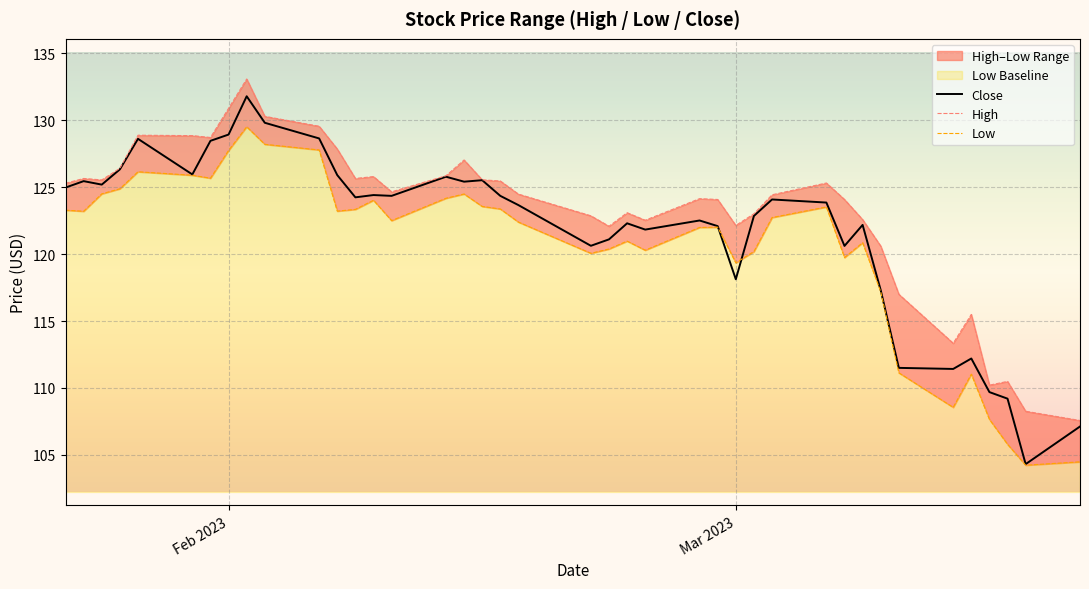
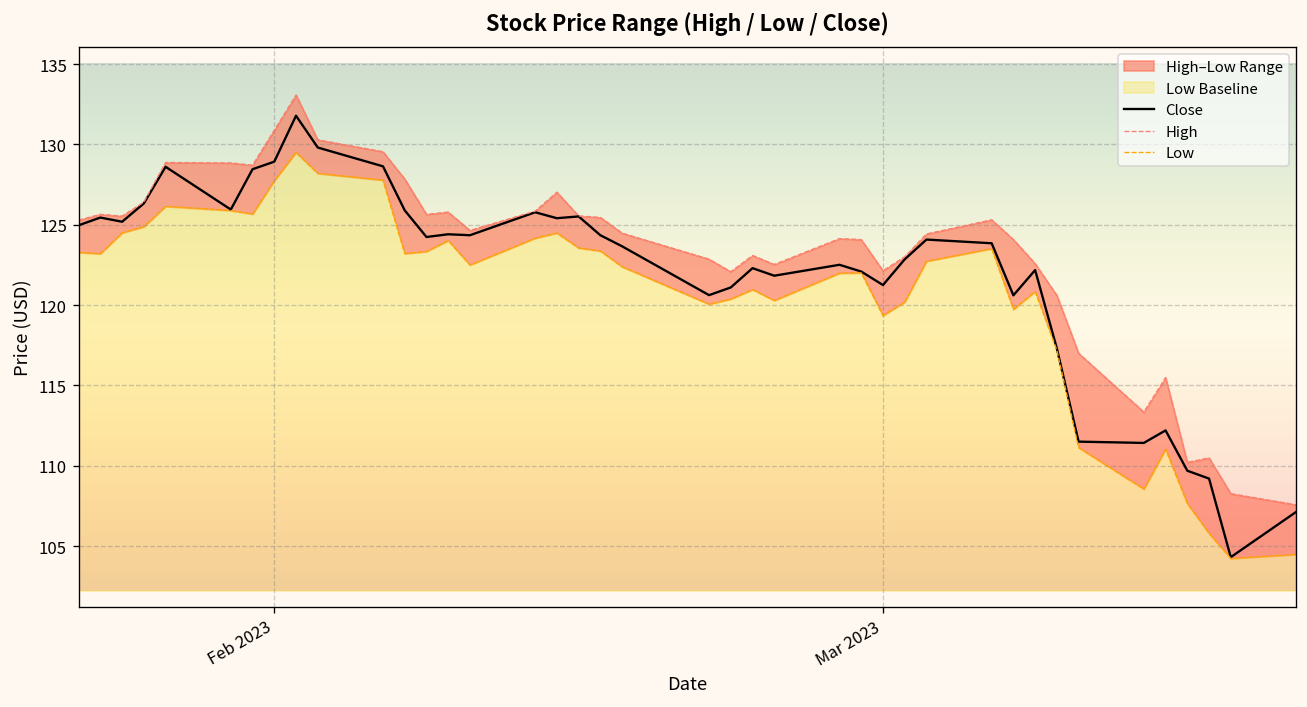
  {
    "Close": {
      "Feb 2023": 128.9,
-     "Mar 2023": 118.1
+     "Mar 2023": 121.3
    },
    "High–Low Range": {
      "Feb 2023": 130.9,
      "Mar 2023": 122.1
    },
    "Low Baseline": {
      "Feb 2023": 127.7,
      "Mar 2023": 119.4
    }
  }
